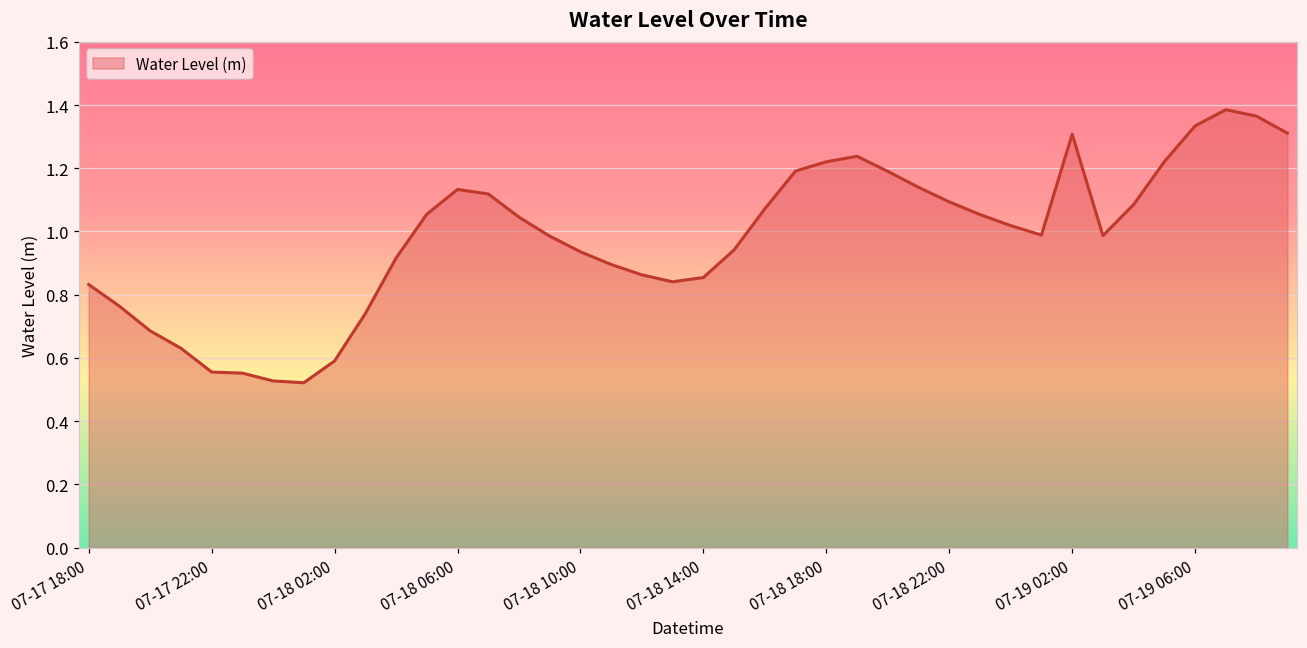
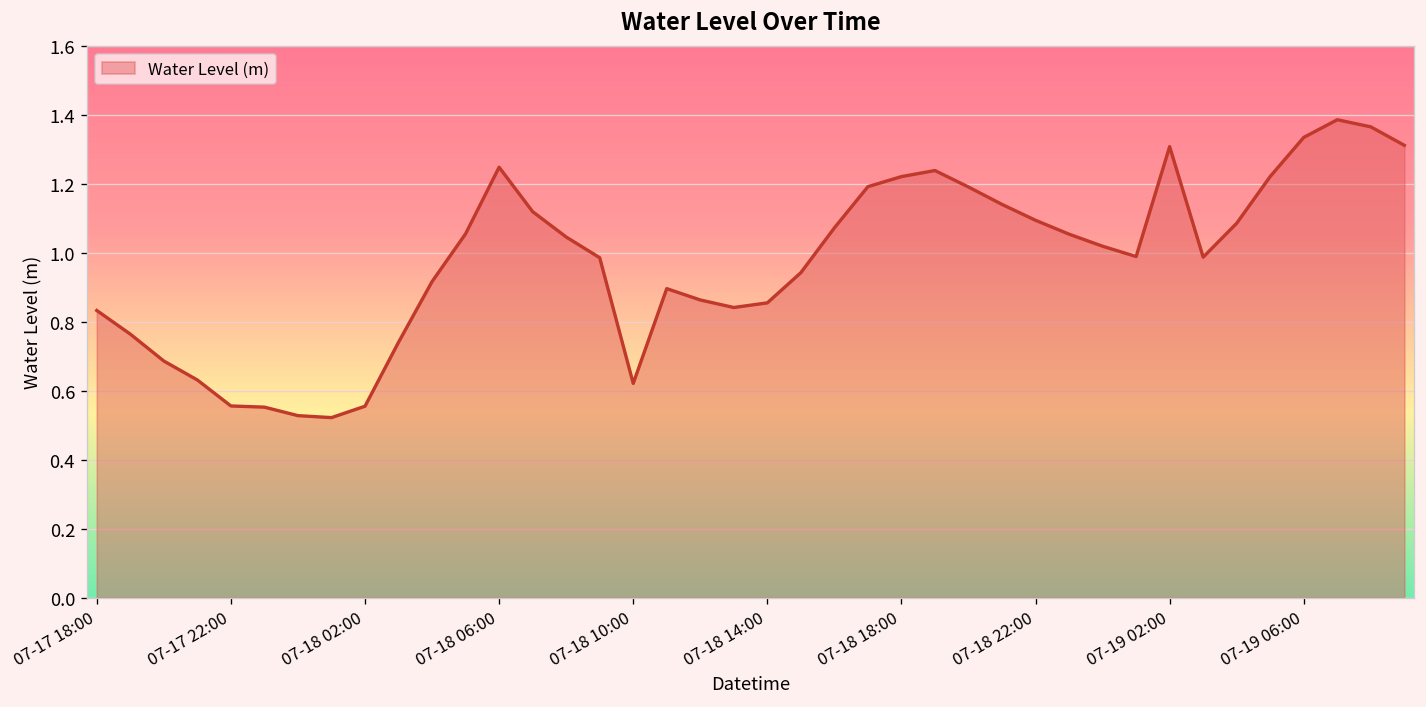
  {
    "07-17 18:00": 0.83,
    "07-17 22:00": 0.56,
-   "07-18 02:00": 0.59,
-   "07-18 06:00": 1.13,
-   "07-18 10:00": 0.94,
+   "07-18 02:00": 0.55,
+   "07-18 06:00": 1.25,
+   "07-18 10:00": 0.62,
    "07-18 14:00": 0.85,
    "07-18 18:00": 1.22,
    "07-18 22:00": 1.09,
    "07-19 02:00": 1.31,
    "07-19 06:00": 1.33
  }
